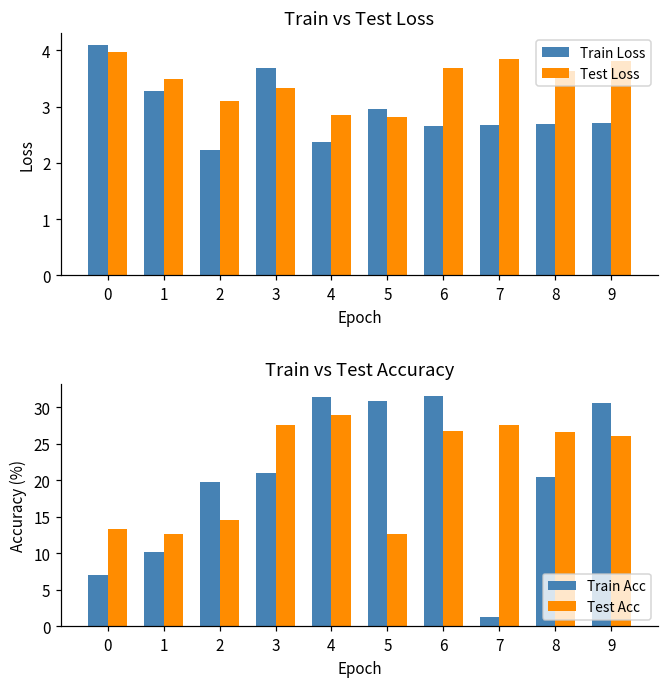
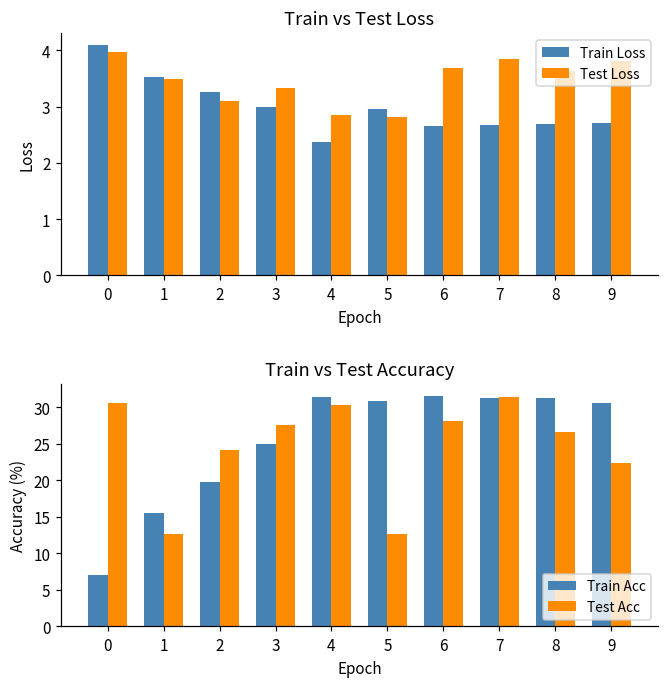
  {
    "Train vs Test Loss": {
      "Train Loss": {
        "0": 4.1,
-       "1": 3.3,
-       "2": 2.2,
-       "3": 3.7,
+       "1": 3.5,
+       "2": 3.3,
+       "3": 3.0,
        "4": 2.4,
        "5": 3.0,
        "6": 2.7,
        "7": 2.7,
        "8": 2.7,
        "9": 2.7
      },
      "Test Loss": {
        "0": 4.0,
        "1": 3.5,
        "2": 3.1,
        "3": 3.3,
        "4": 2.9,
        "5": 2.8,
        "6": 3.7,
        "7": 3.8
      }
    },
    "Train vs Test Accuracy": {
      "Train Acc": {
        "0": 7,
-       "1": 10,
+       "1": 15,
        "2": 20,
-       "3": 21,
+       "3": 25,
        "4": 31,
        "5": 31,
        "6": 32,
-       "7": 1,
-       "8": 20,
+       "7": 31,
+       "8": 31,
        "9": 31
      },
      "Test Acc": {
-       "0": 13,
+       "0": 31,
        "1": 13,
-       "2": 15,
+       "2": 24,
        "3": 28,
-       "4": 29,
+       "4": 30,
        "5": 13,
-       "6": 27,
-       "7": 28,
+       "6": 28,
+       "7": 31,
        "8": 27,
-       "9": 26
+       "9": 22
      }
    }
  }
